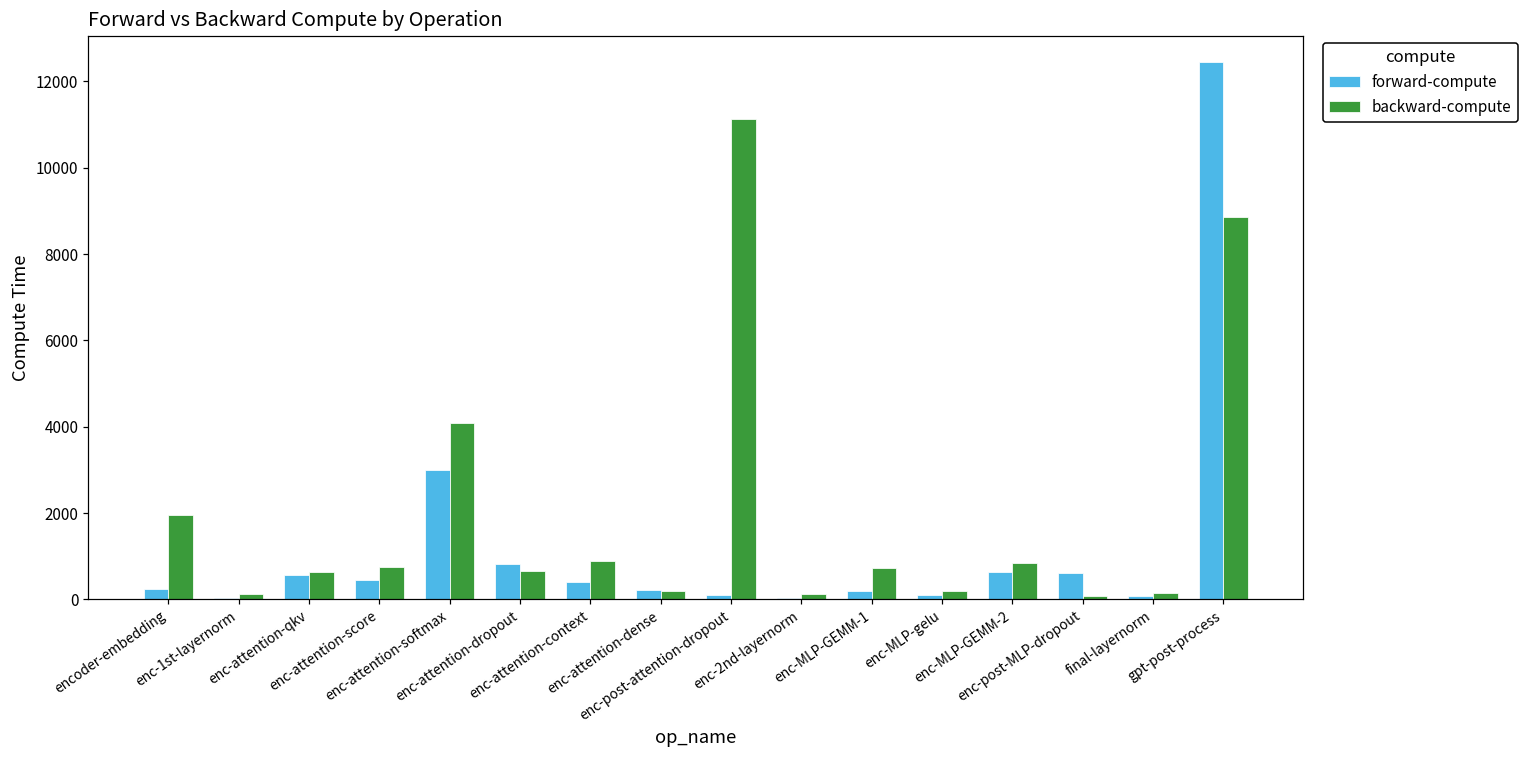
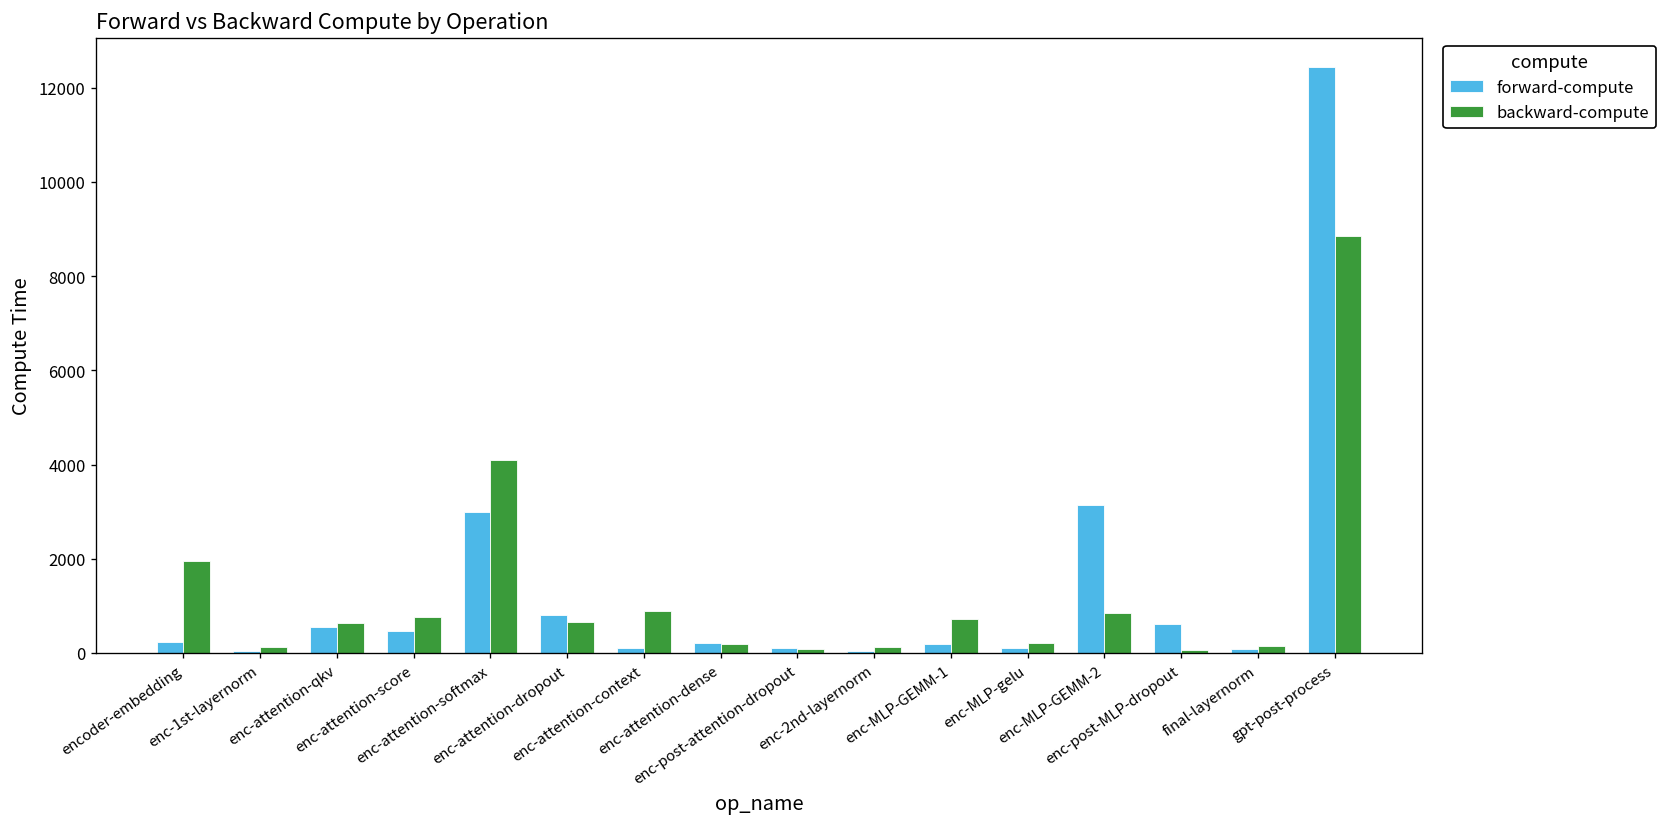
  {
    "forward-compute": {
      "encoder-embedding": 200,
      "enc-attention-qkv": 600,
      "enc-attention-score": 500,
      "enc-attention-softmax": 3000,
      "enc-attention-dropout": 800,
-     "enc-attention-context": 400,
+     "enc-attention-context": 100,
      "enc-attention-dense": 200,
      "enc-post-attention-dropout": 100,
      "enc-MLP-GEMM-1": 200,
      "enc-MLP-gelu": 100,
-     "enc-MLP-GEMM-2": 600,
+     "enc-MLP-GEMM-2": 3100,
      "enc-post-MLP-dropout": 600,
      "final-layernorm": 100,
      "gpt-post-process": 12400
    },
    "backward-compute": {
      "encoder-embedding": 2000,
      "enc-1st-layernorm": 100,
      "enc-attention-qkv": 600,
      "enc-attention-score": 800,
      "enc-attention-softmax": 4100,
      "enc-attention-dropout": 700,
      "enc-attention-context": 900,
      "enc-attention-dense": 200,
-     "enc-post-attention-dropout": 11100,
+     "enc-post-attention-dropout": 100,
      "enc-2nd-layernorm": 100,
      "enc-MLP-GEMM-1": 700,
      "enc-MLP-gelu": 200,
      "enc-MLP-GEMM-2": 800,
      "enc-post-MLP-dropout": 100,
      "final-layernorm": 200,
      "gpt-post-process": 8900
    }
  }
